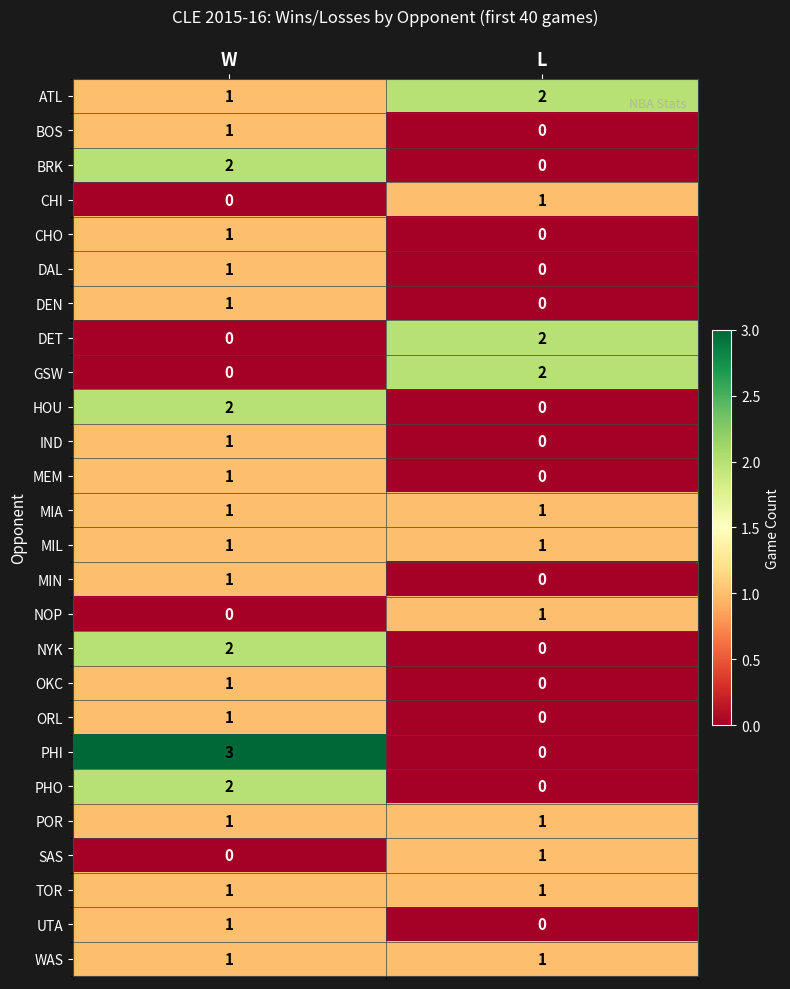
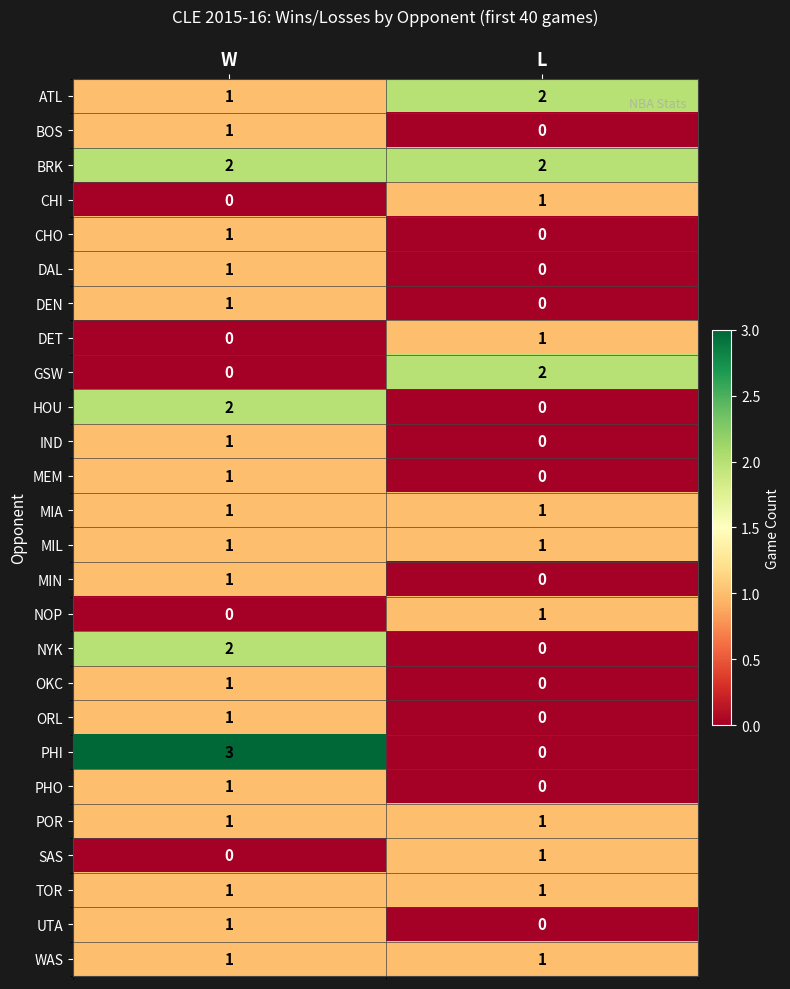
  {
    "ATL": {
      "W": 1,
      "L": 2
    },
    "BOS": {
      "W": 1,
      "L": 0
    },
    "BRK": {
      "W": 2,
-     "L": 0
+     "L": 2
    },
    "CHI": {
      "W": 0,
      "L": 1
    },
    "CHO": {
      "W": 1,
      "L": 0
    },
    "DAL": {
      "W": 1,
      "L": 0
    },
    "DEN": {
      "W": 1,
      "L": 0
    },
    "DET": {
      "W": 0,
-     "L": 2
+     "L": 1
    },
    "GSW": {
      "W": 0,
      "L": 2
    },
    "HOU": {
      "W": 2,
      "L": 0
    },
    "IND": {
      "W": 1,
      "L": 0
    },
    "MEM": {
      "W": 1,
      "L": 0
    },
    "MIA": {
      "W": 1,
      "L": 1
    },
    "MIL": {
      "W": 1,
      "L": 1
    },
    "MIN": {
      "W": 1,
      "L": 0
    },
    "NOP": {
      "W": 0,
      "L": 1
    },
    "NYK": {
      "W": 2,
      "L": 0
    },
    "OKC": {
      "W": 1,
      "L": 0
    },
    "ORL": {
      "W": 1,
      "L": 0
    },
    "PHI": {
      "W": 3,
      "L": 0
    },
    "PHO": {
-     "W": 2,
+     "W": 1,
      "L": 0
    },
    "POR": {
      "W": 1,
      "L": 1
    },
    "SAS": {
      "W": 0,
      "L": 1
    },
    "TOR": {
      "W": 1,
      "L": 1
    },
    "UTA": {
      "W": 1,
      "L": 0
    },
    "WAS": {
      "W": 1,
      "L": 1
    }
  }
